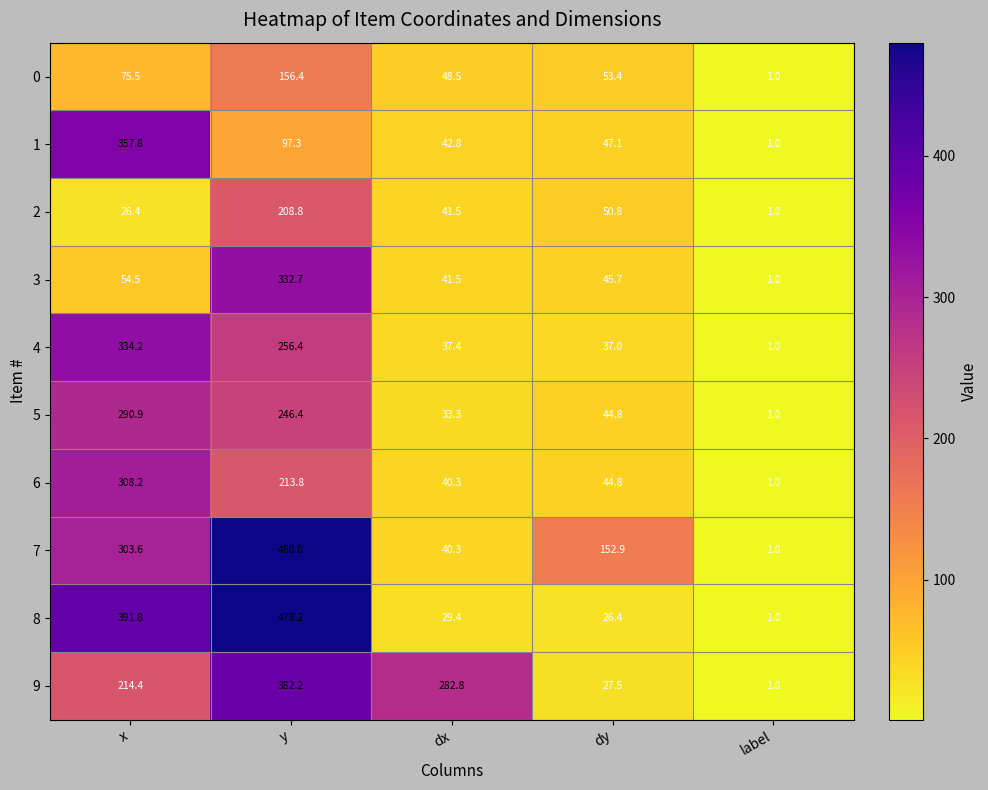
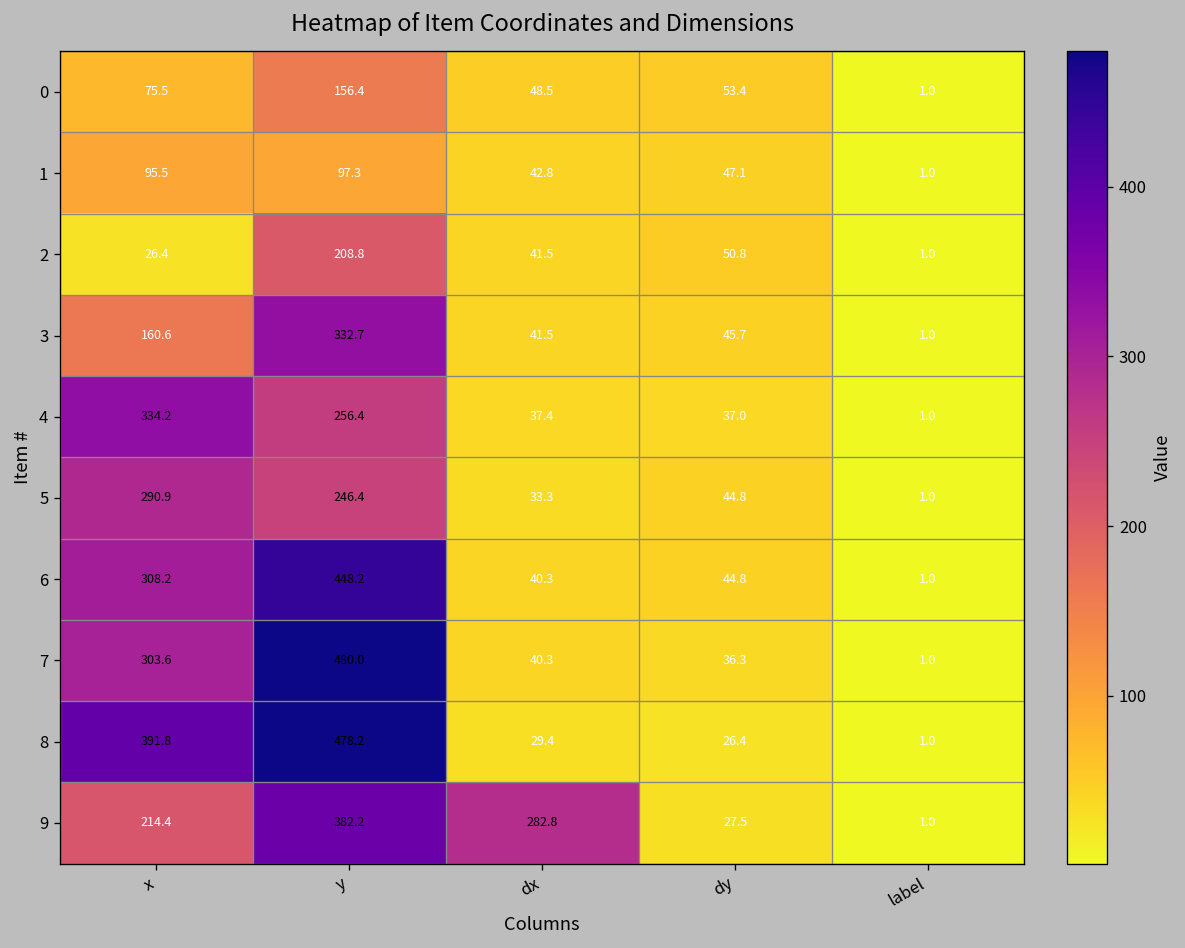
  {
    "0": {
      "x": 75.5,
      "y": 156.4,
      "dx": 48.5,
      "dy": 53.4,
      "label": 1.0
    },
    "1": {
-     "x": 357.8,
+     "x": 95.5,
      "y": 97.3,
      "dx": 42.8,
      "dy": 47.1,
      "label": 1.0
    },
    "2": {
      "x": 26.4,
      "y": 208.8,
      "dx": 41.5,
      "dy": 50.8,
      "label": 1.0
    },
    "3": {
-     "x": 54.5,
+     "x": 160.6,
      "y": 332.7,
      "dx": 41.5,
      "dy": 45.7,
      "label": 1.0
    },
    "4": {
      "x": 334.2,
      "y": 256.4,
      "dx": 37.4,
      "dy": 37.0,
      "label": 1.0
    },
    "5": {
      "x": 290.9,
      "y": 246.4,
      "dx": 33.3,
      "dy": 44.8,
      "label": 1.0
    },
    "6": {
      "x": 308.2,
-     "y": 213.8,
+     "y": 448.2,
      "dx": 40.3,
      "dy": 44.8,
      "label": 1.0
    },
    "7": {
      "x": 303.6,
      "y": 480.0,
      "dx": 40.3,
-     "dy": 152.9,
+     "dy": 36.3,
      "label": 1.0
    },
    "8": {
      "x": 391.8,
      "y": 478.2,
      "dx": 29.4,
      "dy": 26.4,
      "label": 1.0
    },
    "9": {
      "x": 214.4,
      "y": 382.2,
      "dx": 282.8,
      "dy": 27.5,
      "label": 1.0
    }
  }
